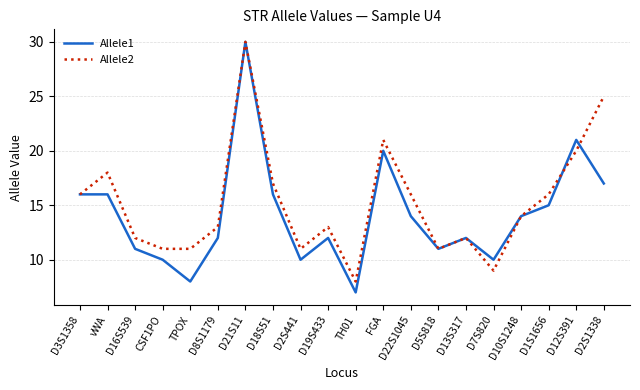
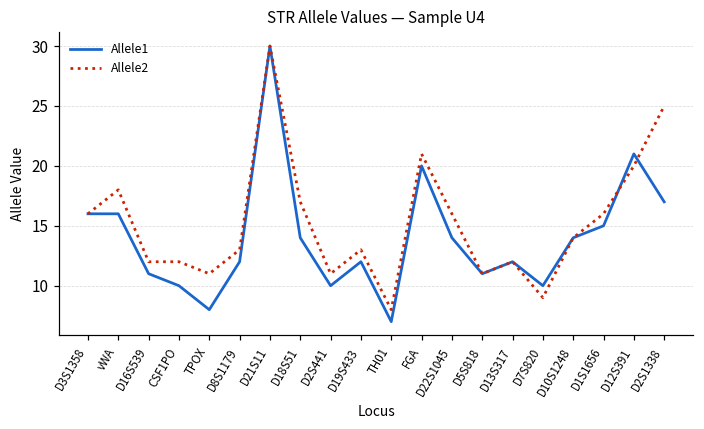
  {
    "Allele1": {
      "vWA": 16,
      "D16S539": 11,
      "CSF1PO": 10,
      "TPOX": 8,
      "D8S1179": 12,
-     "D18S51": 16,
+     "D18S51": 14,
      "D2S441": 10,
      "D19S433": 12,
      "TH01": 7,
      "FGA": 20,
      "D22S1045": 14,
      "D7S820": 10,
      "D1S1656": 15,
      "D12S391": 21,
      "D2S1338": 17
    },
    "Allele2": {
      "vWA": 18,
      "D16S539": 12,
-     "CSF1PO": 11,
+     "CSF1PO": 12,
      "TPOX": 11,
      "D8S1179": 13,
      "D18S51": 17,
      "D2S441": 11,
      "D19S433": 13,
      "TH01": 8,
      "FGA": 21,
      "D22S1045": 16,
      "D7S820": 9,
      "D1S1656": 16,
      "D12S391": 20,
      "D2S1338": 25
    }
  }
